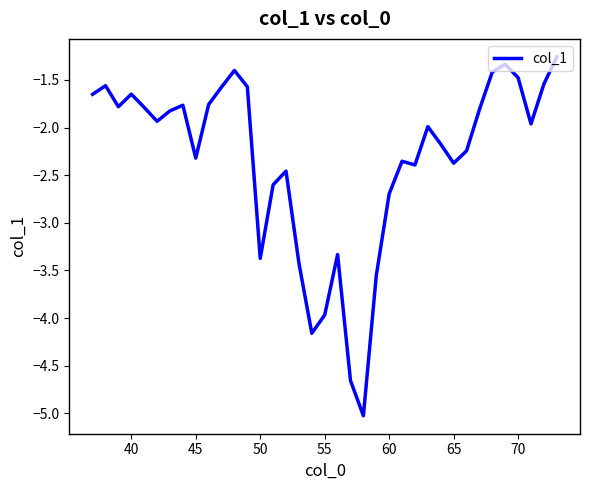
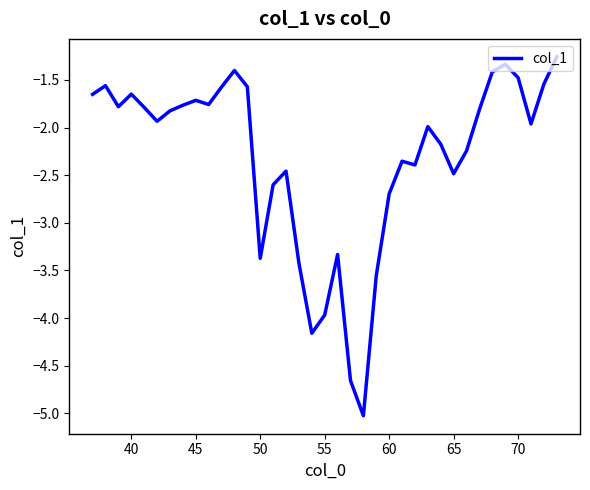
  {
    "40": -1.6,
-   "45": -2.3,
+   "45": -1.7,
    "50": -3.4,
    "55": -4.0,
    "60": -2.7,
-   "65": -2.4,
+   "65": -2.5,
    "70": -1.5
  }
